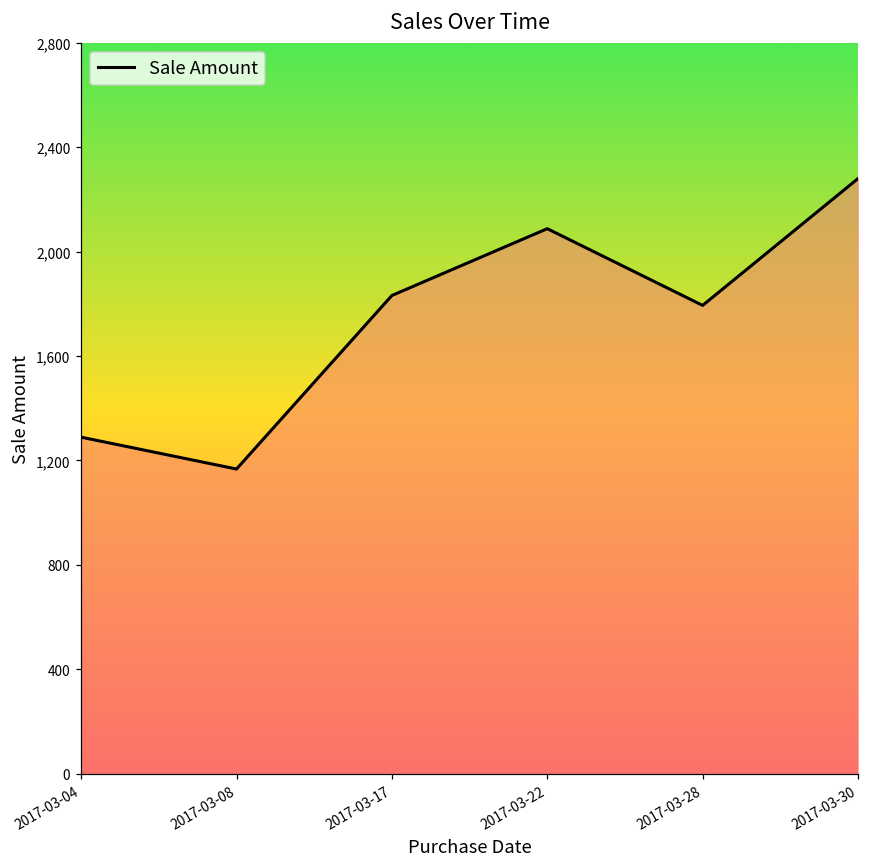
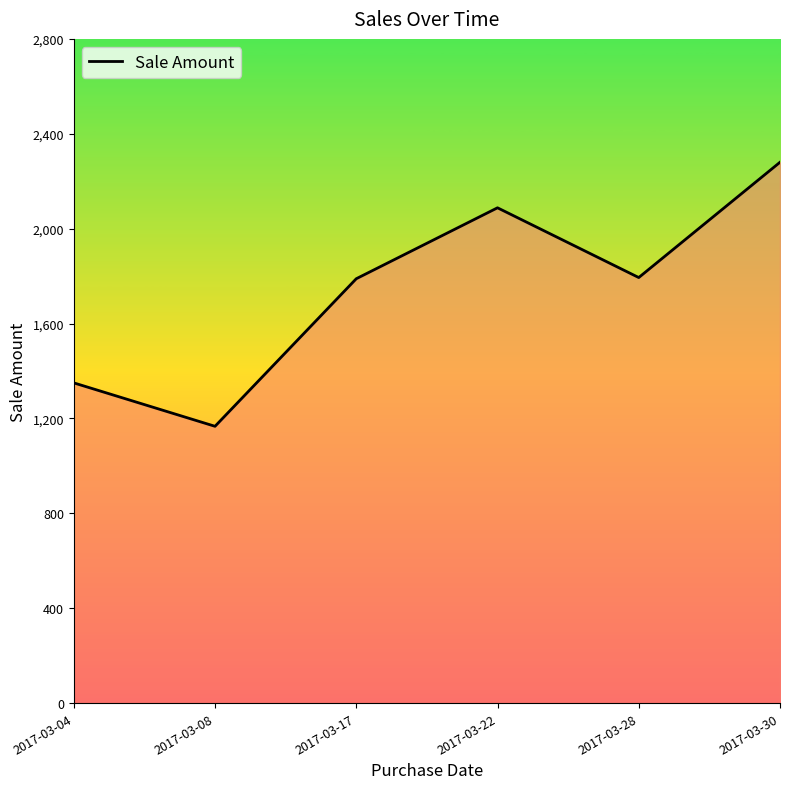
  {
-   "2017-03-04": "1,290",
+   "2017-03-04": "1,350",
    "2017-03-08": "1,170",
-   "2017-03-17": "1,830",
+   "2017-03-17": "1,790",
    "2017-03-22": "2,090",
    "2017-03-28": "1,790",
    "2017-03-30": "2,280"
  }
